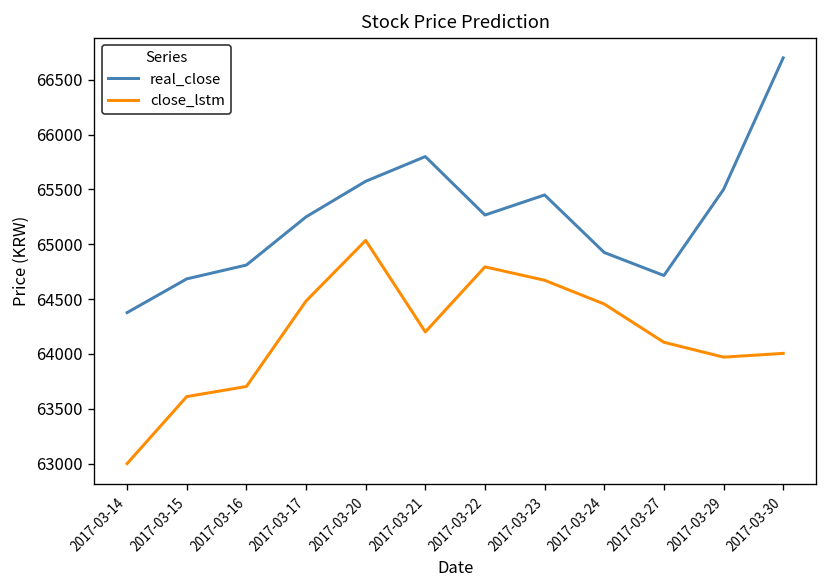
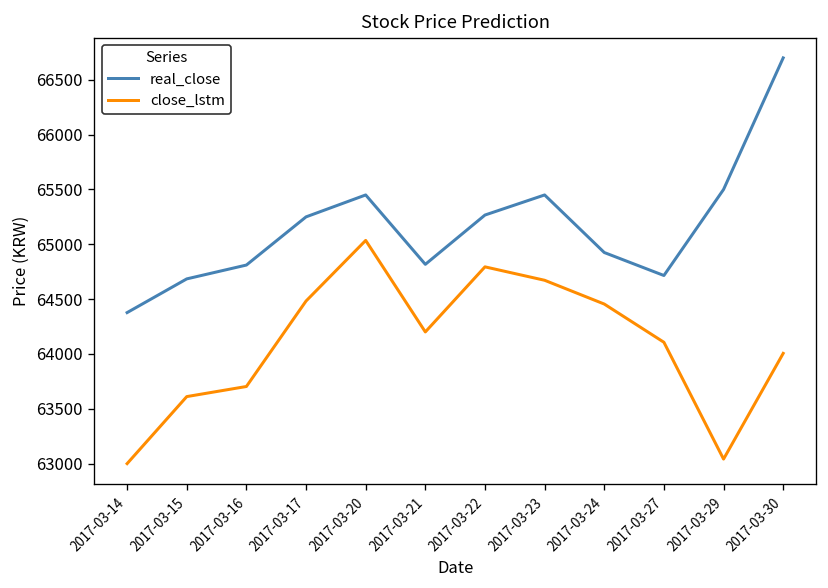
  {
    "real_close": {
      "2017-03-14": 64400,
      "2017-03-15": 64700,
      "2017-03-16": 64800,
      "2017-03-17": 65300,
-     "2017-03-20": 65600,
-     "2017-03-21": 65800,
+     "2017-03-20": 65500,
+     "2017-03-21": 64800,
      "2017-03-22": 65300,
      "2017-03-23": 65500,
      "2017-03-24": 64900,
      "2017-03-27": 64700,
      "2017-03-29": 65500,
      "2017-03-30": 66700
    },
    "close_lstm": {
      "2017-03-14": 63000,
      "2017-03-15": 63600,
      "2017-03-16": 63700,
      "2017-03-17": 64500,
      "2017-03-20": 65000,
      "2017-03-21": 64200,
      "2017-03-22": 64800,
      "2017-03-23": 64700,
      "2017-03-24": 64500,
      "2017-03-27": 64100,
-     "2017-03-29": 64000,
+     "2017-03-29": 63000,
      "2017-03-30": 64000
    }
  }
